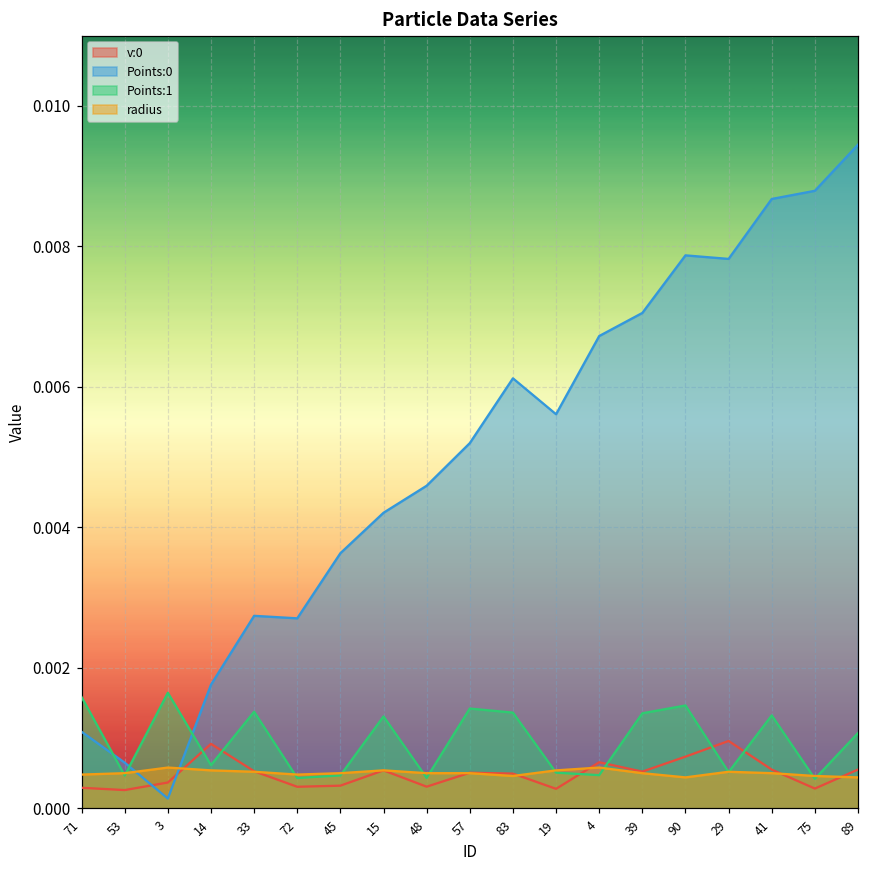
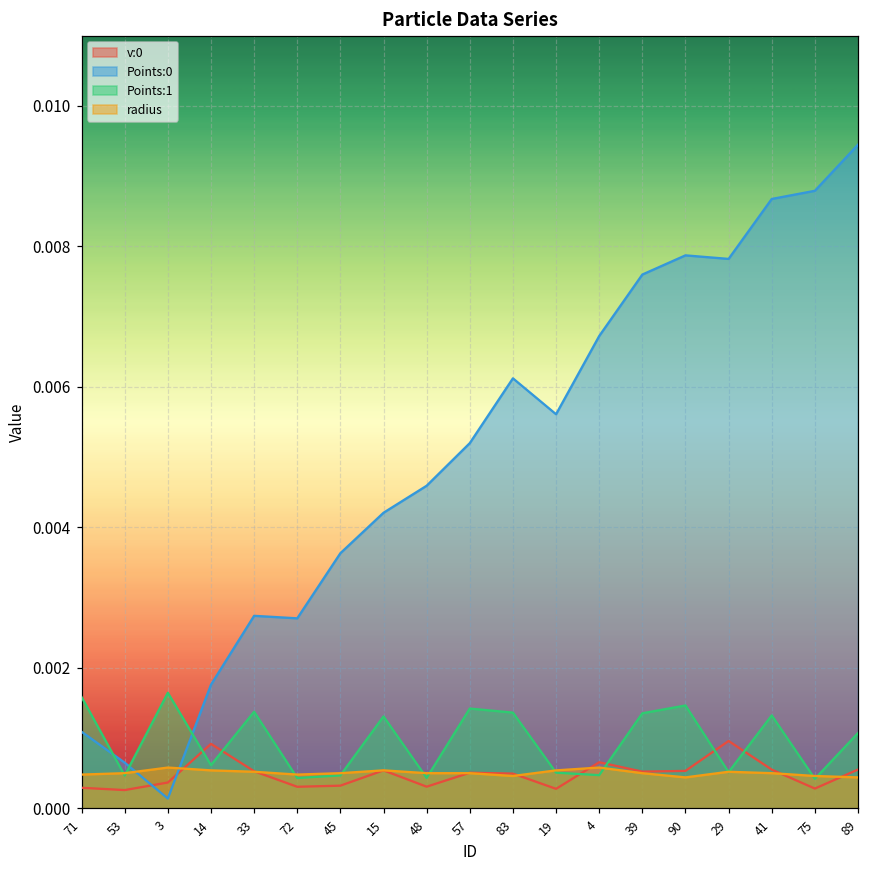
  {
    "v:0": {
      "71": 0.0003,
      "53": 0.0003,
      "3": 0.0004,
      "14": 0.0009,
      "72": 0.0003,
      "45": 0.0003,
      "48": 0.0003,
      "19": 0.0003,
      "4": 0.0007,
-     "90": 0.0007,
+     "90": 0.0005,
      "29": 0.0010,
      "41": 0.0006,
      "75": 0.0003,
      "89": 0.0006
    },
    "Points:0": {
      "71": 0.0011,
      "53": 0.0006,
      "3": 0.0001,
      "14": 0.0018,
      "33": 0.0027,
      "72": 0.0027,
      "45": 0.0036,
      "15": 0.0042,
      "48": 0.0046,
      "57": 0.0052,
      "83": 0.0061,
      "19": 0.0056,
      "4": 0.0067,
-     "39": 0.0071,
+     "39": 0.0076,
      "90": 0.0079,
      "29": 0.0078,
      "41": 0.0087,
      "75": 0.0088,
      "89": 0.0094
    },
    "Points:1": {
      "71": 0.0016,
      "3": 0.0016,
      "14": 0.0006,
      "33": 0.0014,
      "72": 0.0004,
      "15": 0.0013,
      "48": 0.0004,
      "57": 0.0014,
      "83": 0.0014,
      "4": 0.0005,
      "39": 0.0014,
      "90": 0.0015,
      "41": 0.0013,
      "75": 0.0004,
      "89": 0.0011
    },
    "radius": {
      "71": 0.0005,
      "3": 0.0006,
      "14": 0.0005,
      "72": 0.0005,
      "48": 0.0005,
      "4": 0.0006,
      "90": 0.0004,
      "41": 0.0005,
      "75": 0.0005,
      "89": 0.0004
    }
  }
